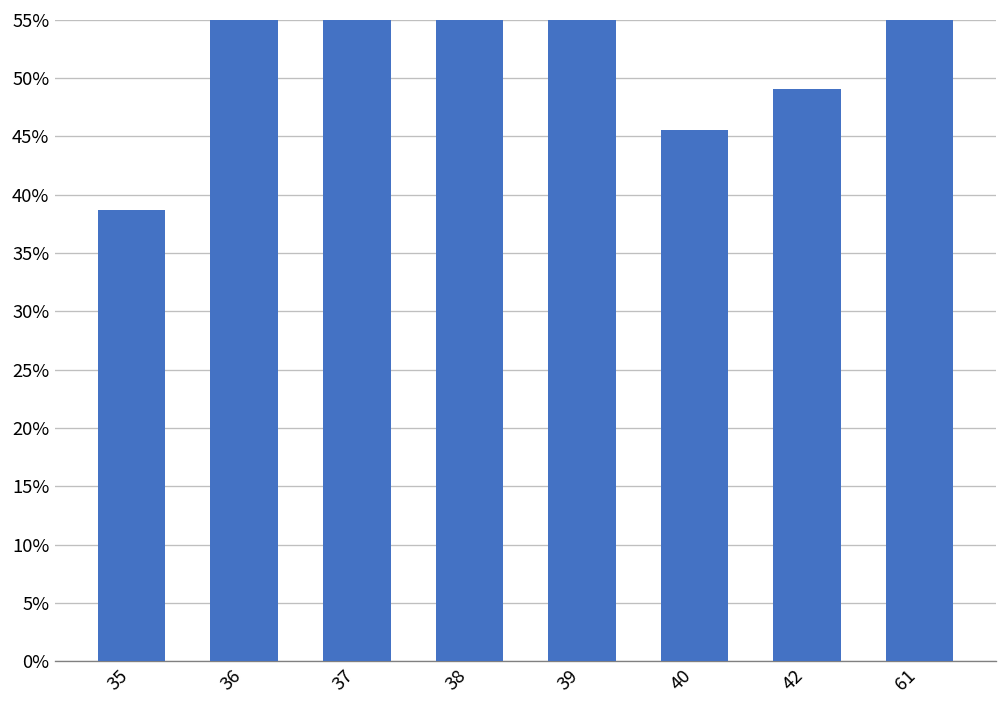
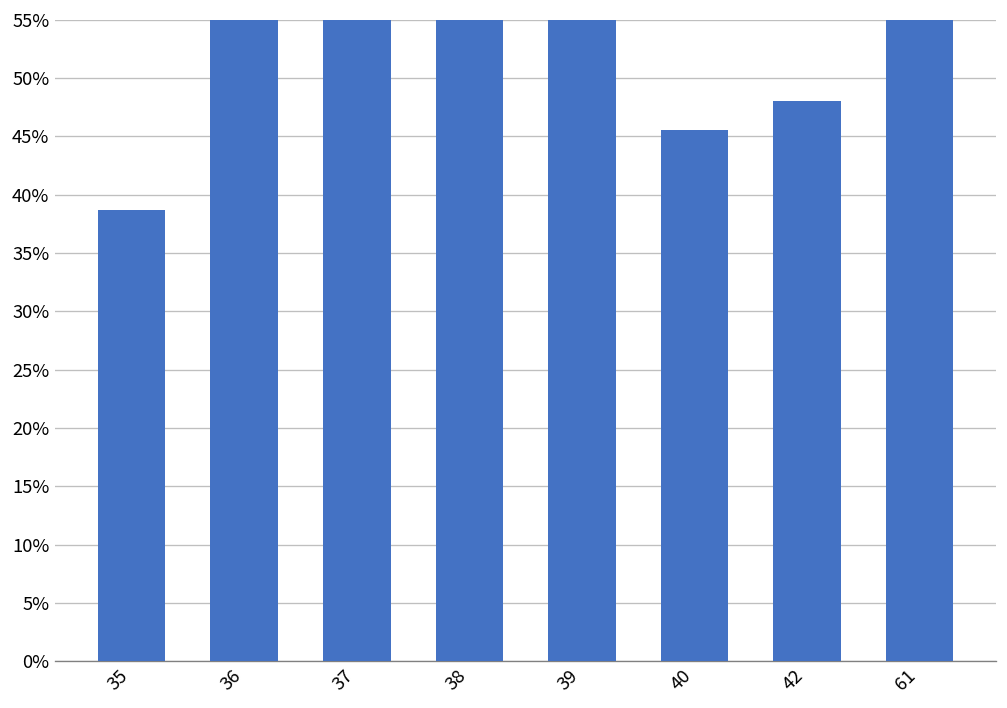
  {
    "35": "39%",
    "40": "46%",
-   "42": "49%"
+   "42": "48%"
  }
